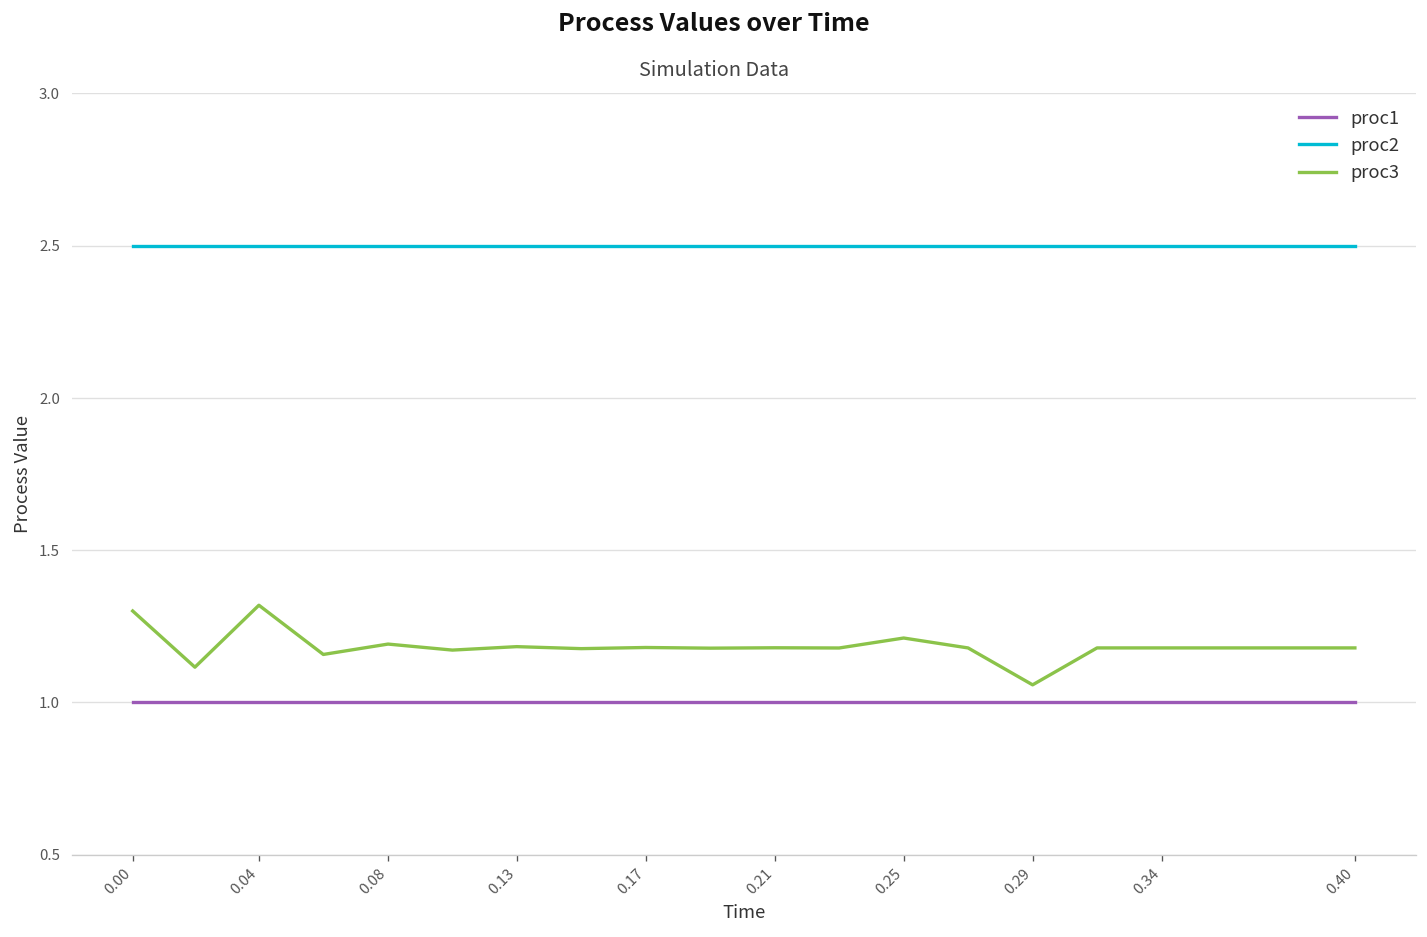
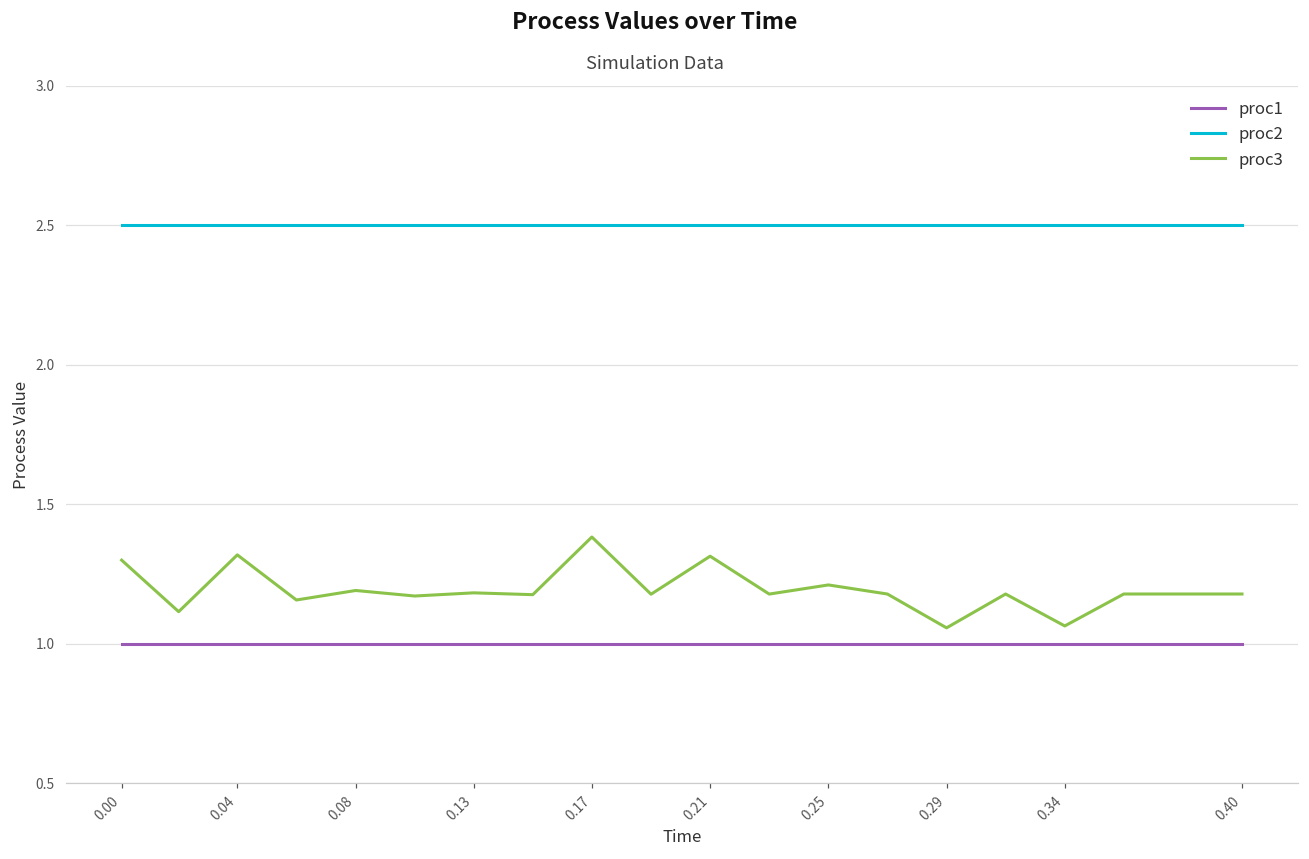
  {
    "proc1": {
      "0.00": 1.00,
      "0.04": 1.00,
      "0.08": 1.00,
      "0.13": 1.00,
      "0.17": 1.00,
      "0.21": 1.00,
      "0.25": 1.00,
      "0.29": 1.00,
      "0.34": 1.00,
      "0.40": 1.00
    },
    "proc2": {
      "0.00": 2.50,
      "0.04": 2.50,
      "0.08": 2.50,
      "0.13": 2.50,
      "0.17": 2.50,
      "0.21": 2.50,
      "0.25": 2.50,
      "0.29": 2.50,
      "0.34": 2.50,
      "0.40": 2.50
    },
    "proc3": {
      "0.00": 1.30,
      "0.04": 1.32,
      "0.08": 1.19,
      "0.13": 1.18,
-     "0.17": 1.18,
-     "0.21": 1.18,
+     "0.17": 1.38,
+     "0.21": 1.31,
      "0.25": 1.21,
      "0.29": 1.06,
-     "0.34": 1.18,
+     "0.34": 1.06,
      "0.40": 1.18
    }
  }
